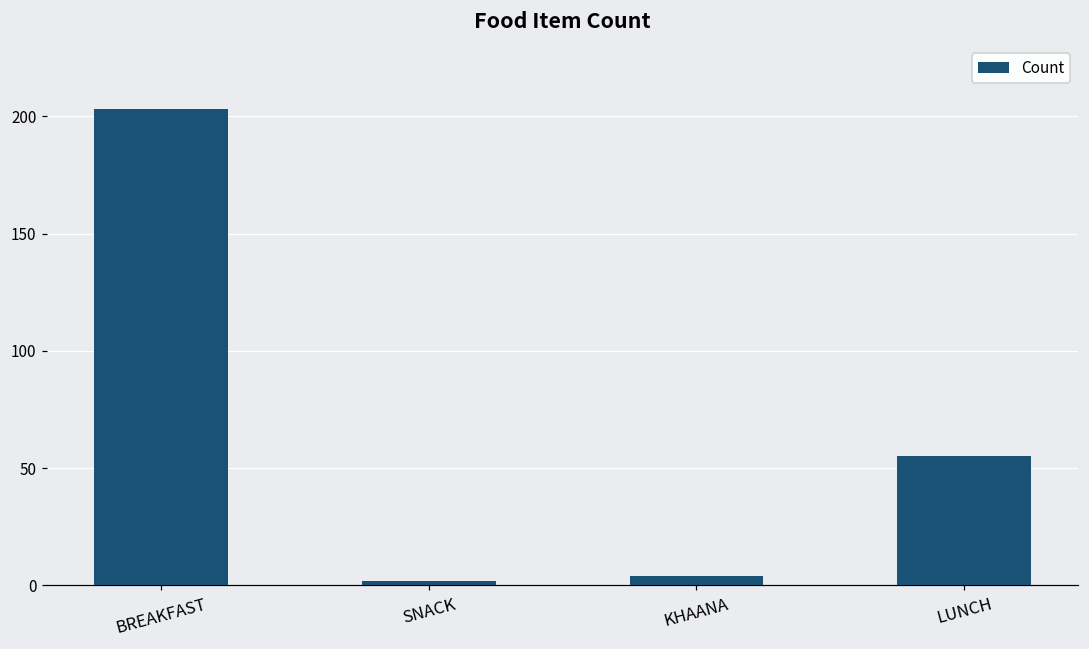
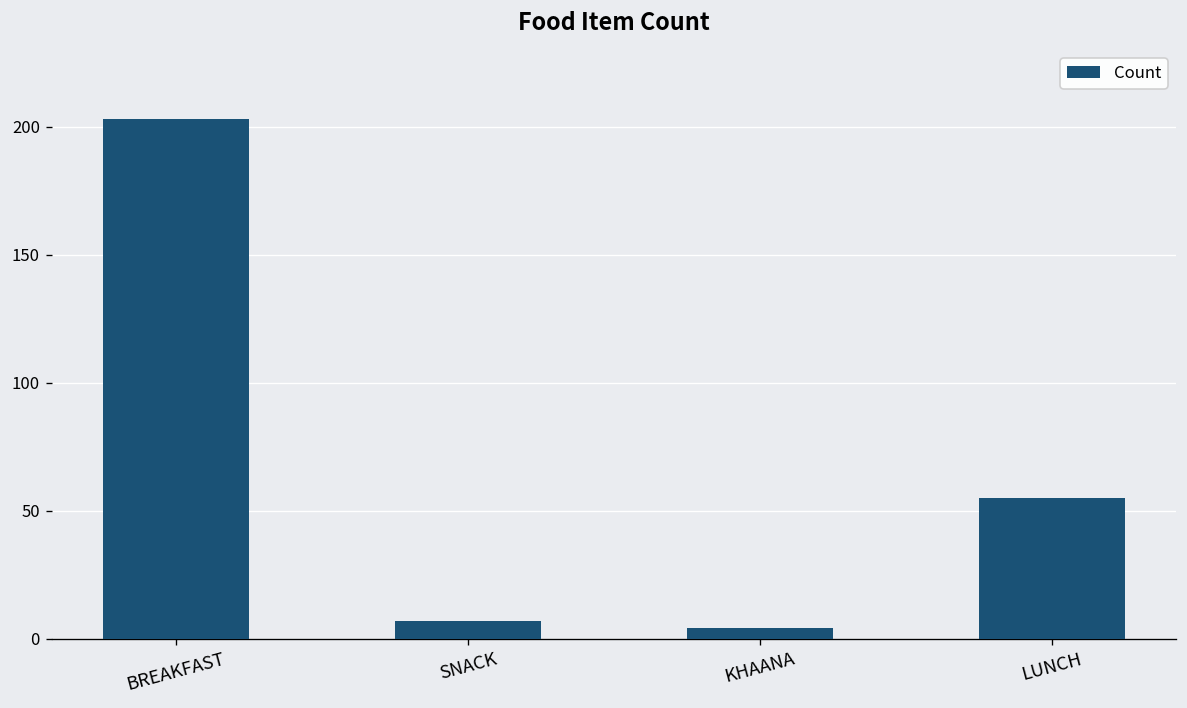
  {
    "BREAKFAST": 203,
-   "SNACK": 2,
+   "SNACK": 7,
    "KHAANA": 4,
    "LUNCH": 55
  }
